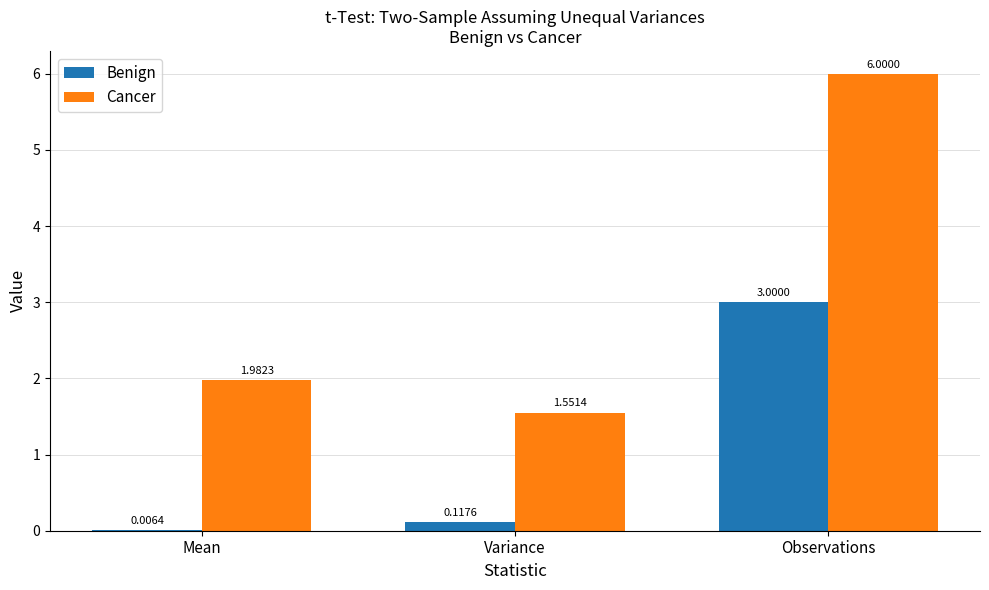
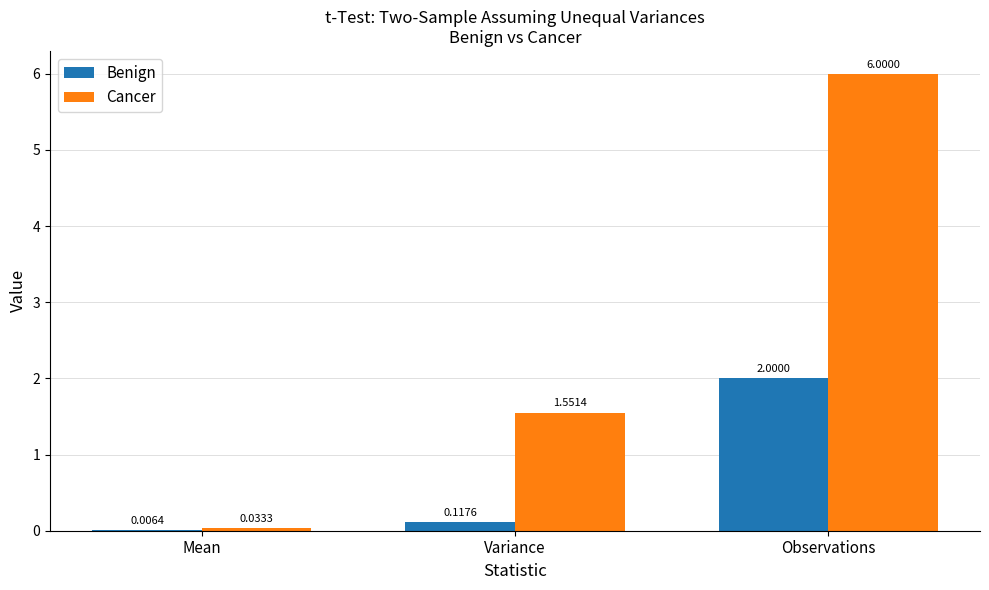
  {
    "Benign": {
      "Mean": 0.0064,
      "Variance": 0.1176,
-     "Observations": 3.0000
+     "Observations": 2.0000
    },
    "Cancer": {
-     "Mean": 1.9823,
+     "Mean": 0.0333,
      "Variance": 1.5514,
      "Observations": 6.0000
    }
  }
